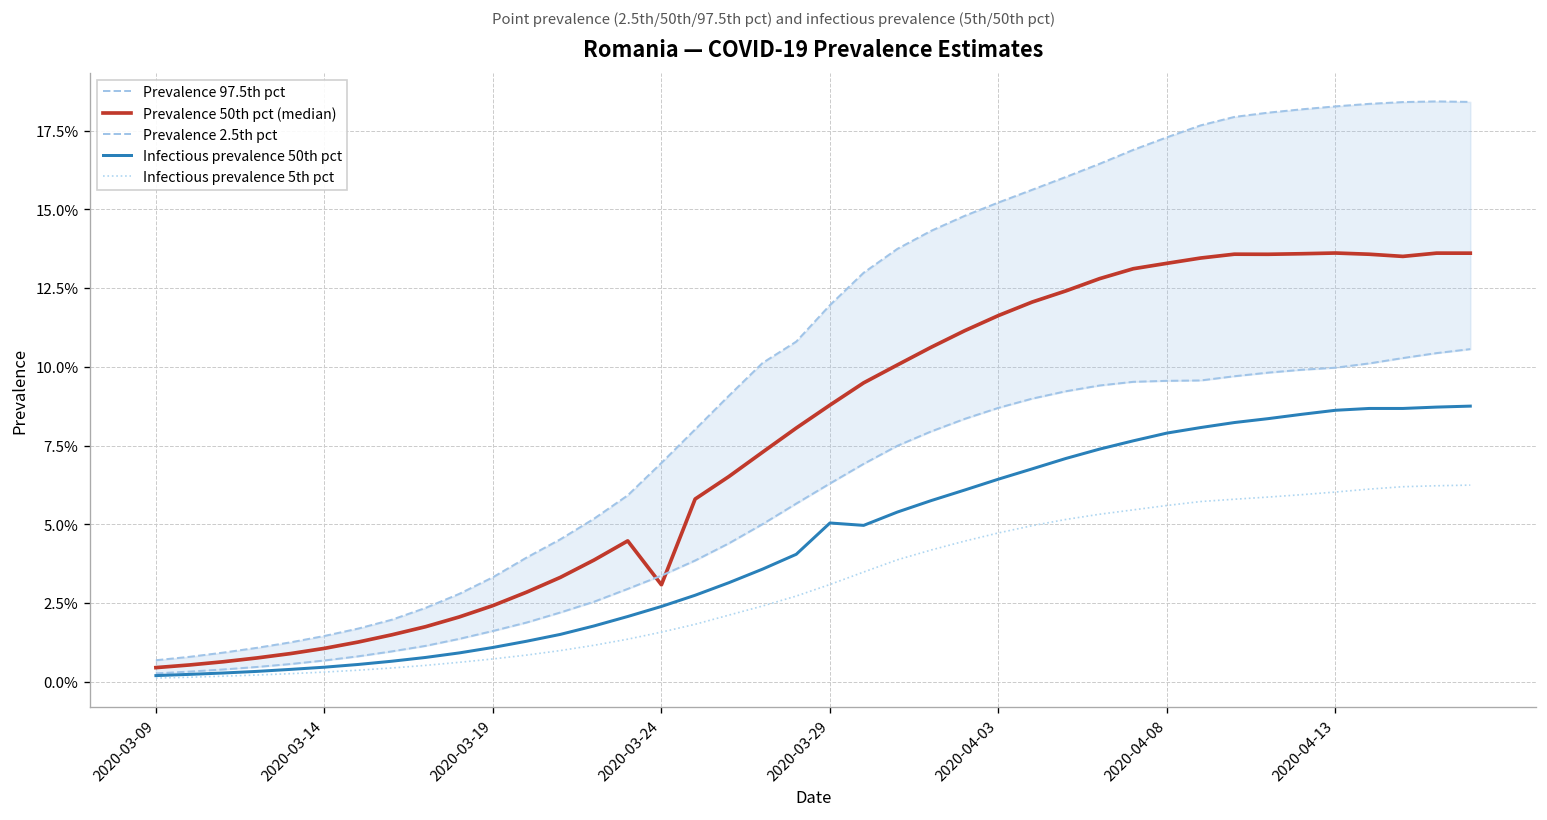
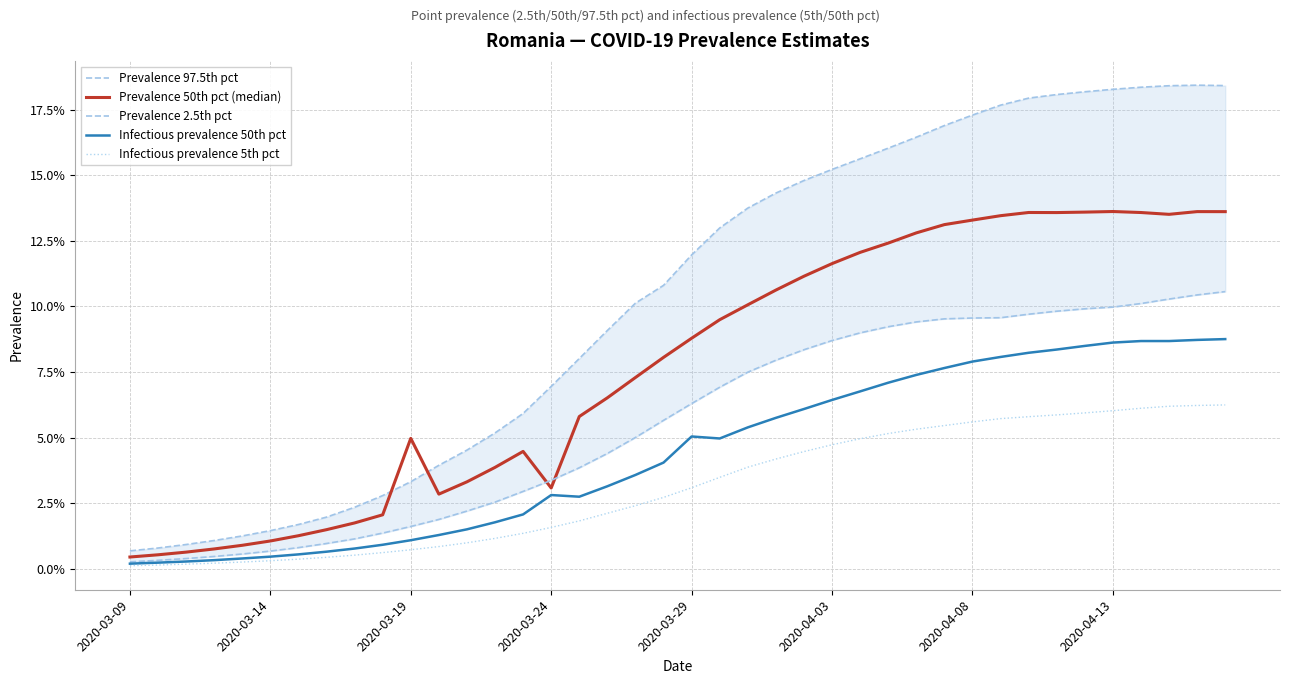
  {
    "Prevalence 50th pct (median)": {
      "2020-03-09": "0.5%",
      "2020-03-14": "1.1%",
-     "2020-03-19": "2.4%",
+     "2020-03-19": "5.0%",
      "2020-03-24": "3.1%",
      "2020-03-29": "8.8%",
      "2020-04-03": "11.6%",
      "2020-04-08": "13.3%",
      "2020-04-13": "13.6%"
    },
    "Infectious prevalence 50th pct": {
      "2020-03-14": "0.5%",
      "2020-03-19": "1.1%",
-     "2020-03-24": "2.4%",
+     "2020-03-24": "2.8%",
      "2020-03-29": "5.0%",
      "2020-04-03": "6.4%",
      "2020-04-08": "7.9%",
      "2020-04-13": "8.6%"
    }
  }
